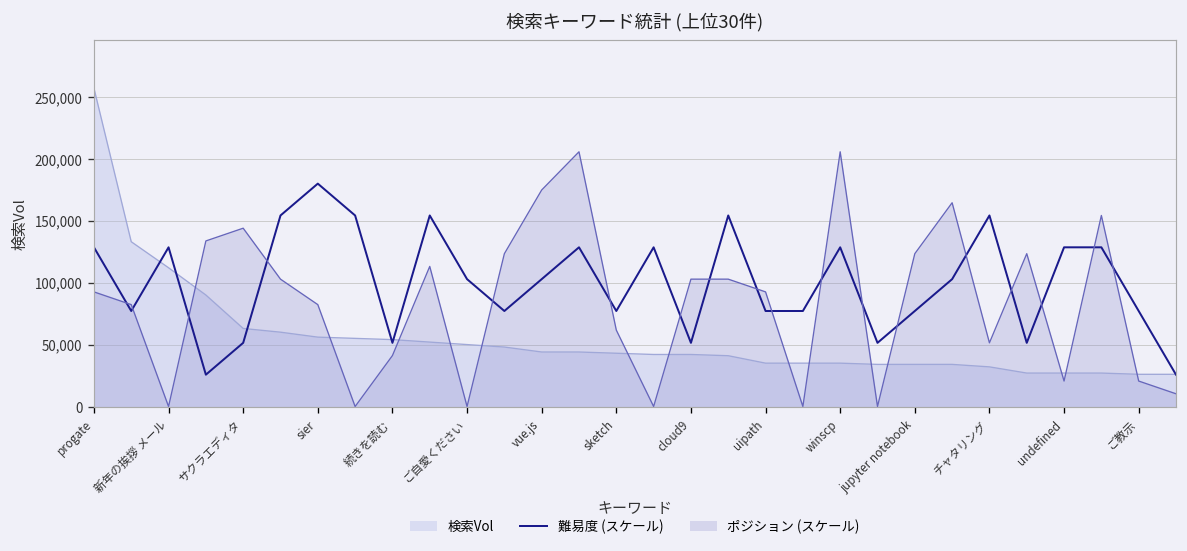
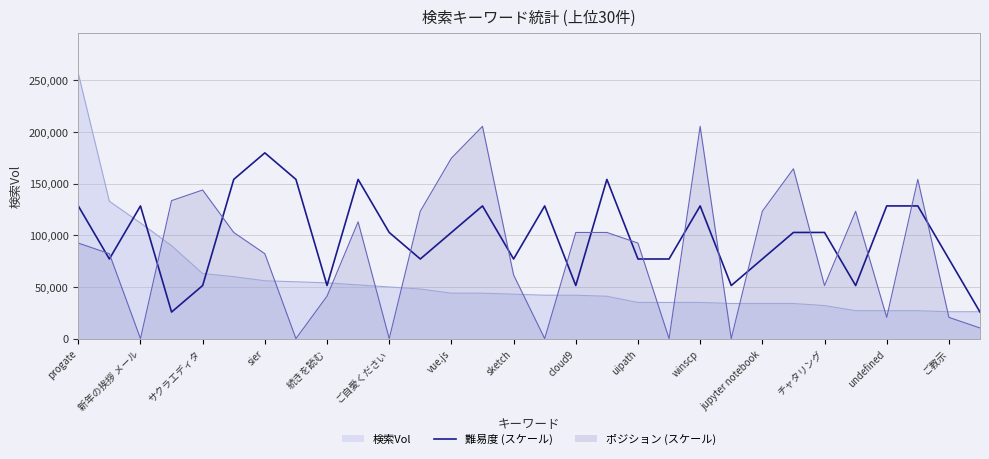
  {
    "難易度 (スケール)": {
      "progate": "129,000",
      "新年の挨拶 メール": "129,000",
      "サクラエディタ": "51,000",
      "sier": "180,000",
      "続きを読む": "51,000",
      "ご自愛ください": "103,000",
      "vue.js": "103,000",
      "sketch": "77,000",
      "cloud9": "51,000",
      "uipath": "77,000",
      "winscp": "129,000",
      "jupyter notebook": "77,000",
-     "チャタリング": "154,000",
+     "チャタリング": "103,000",
      "undefined": "129,000",
      "ご教示": "77,000"
    }
  }
